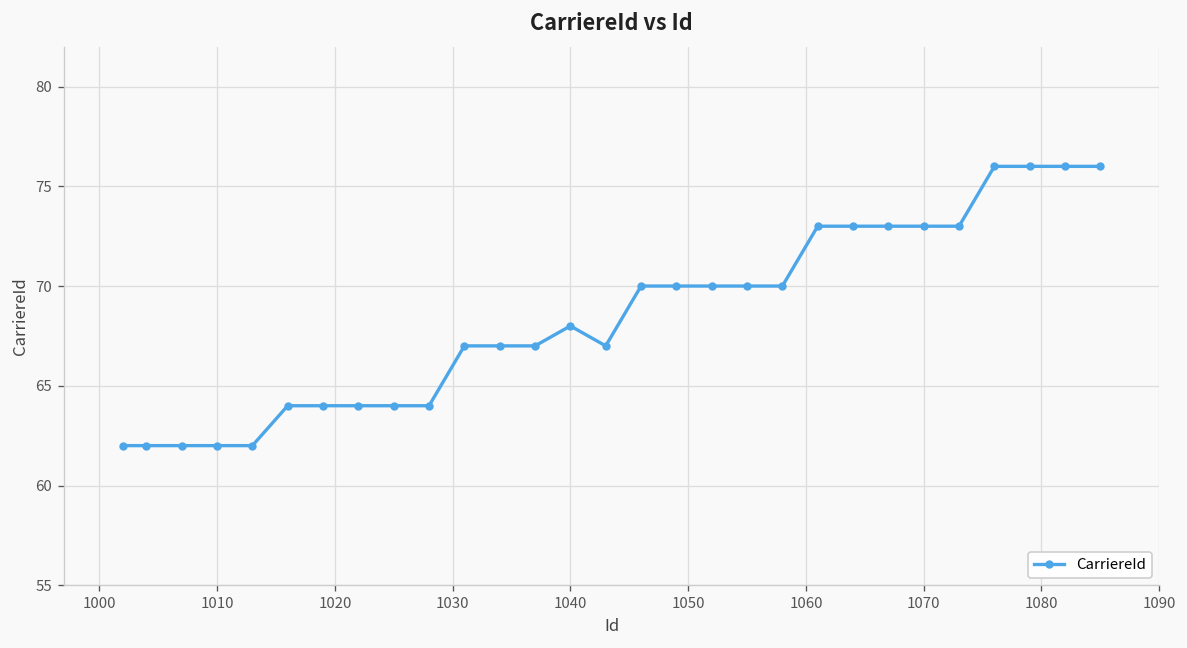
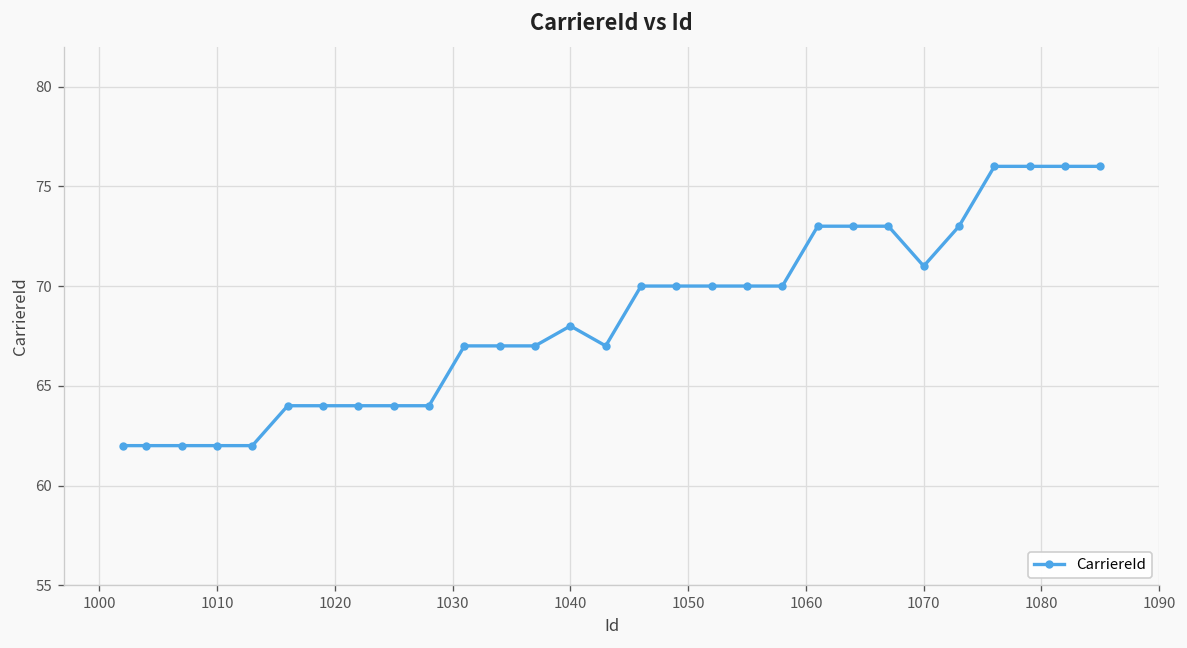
  {
    "1010": 62,
    "1040": 68,
-   "1070": 73
+   "1070": 71
  }
